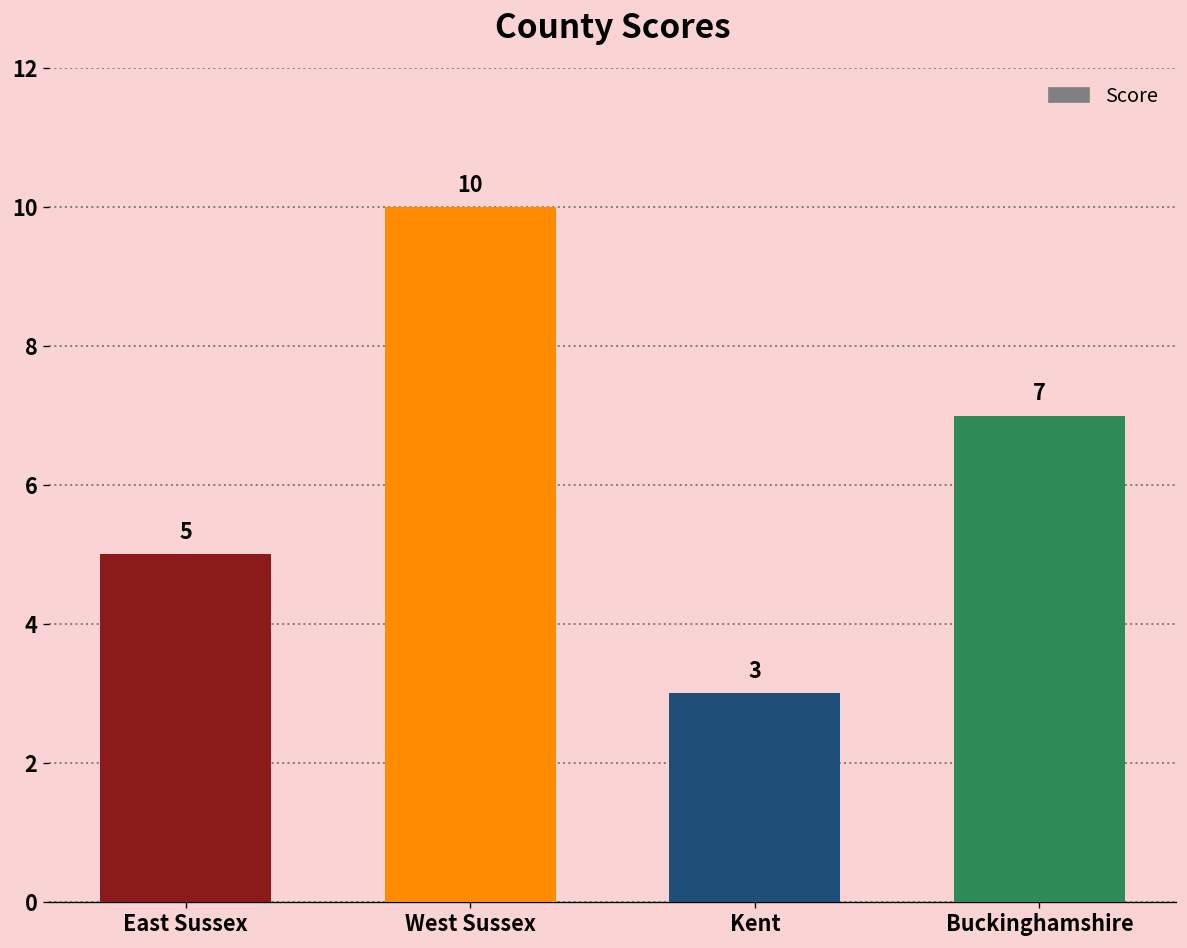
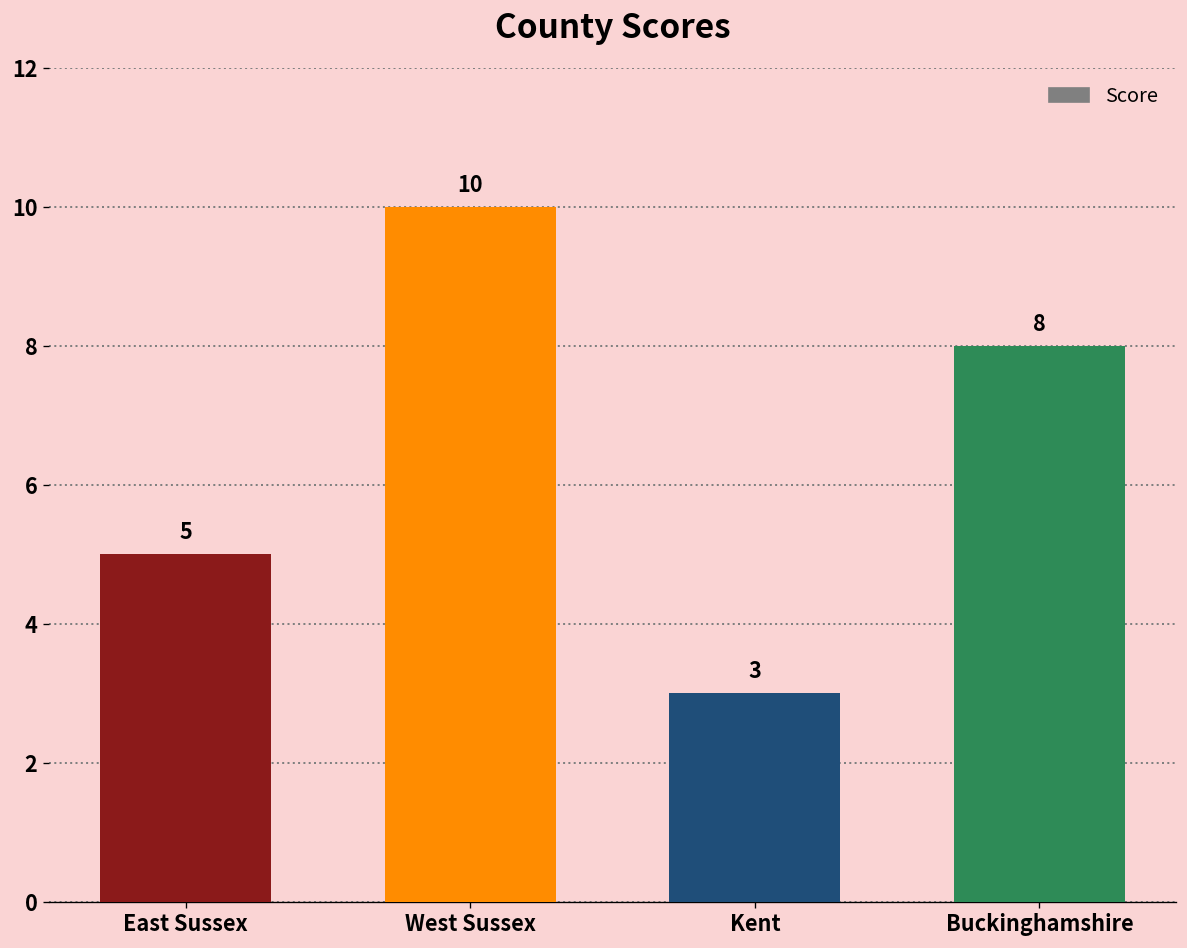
  {
    "East Sussex": 5,
    "West Sussex": 10,
    "Kent": 3,
-   "Buckinghamshire": 7
+   "Buckinghamshire": 8
  }
